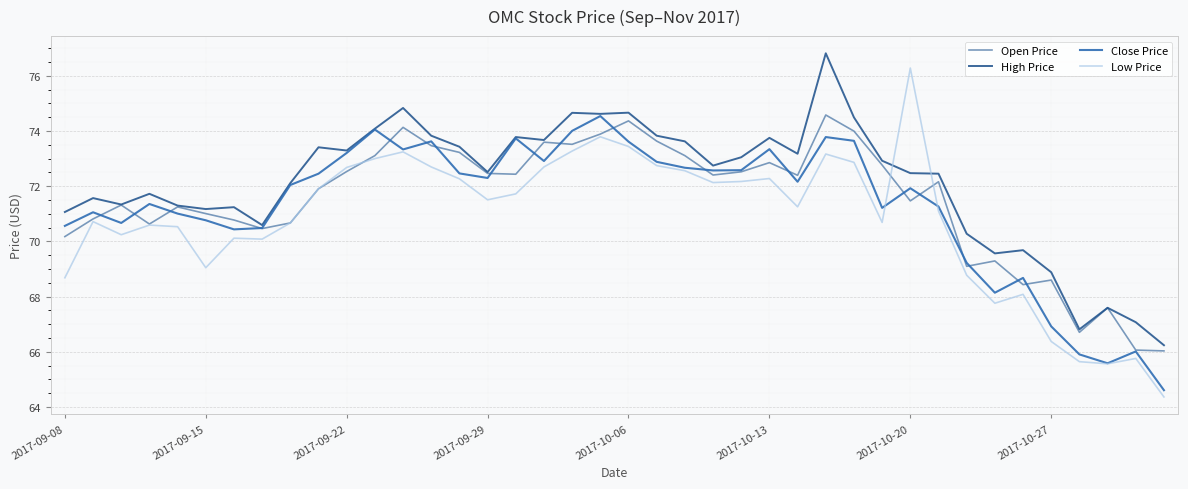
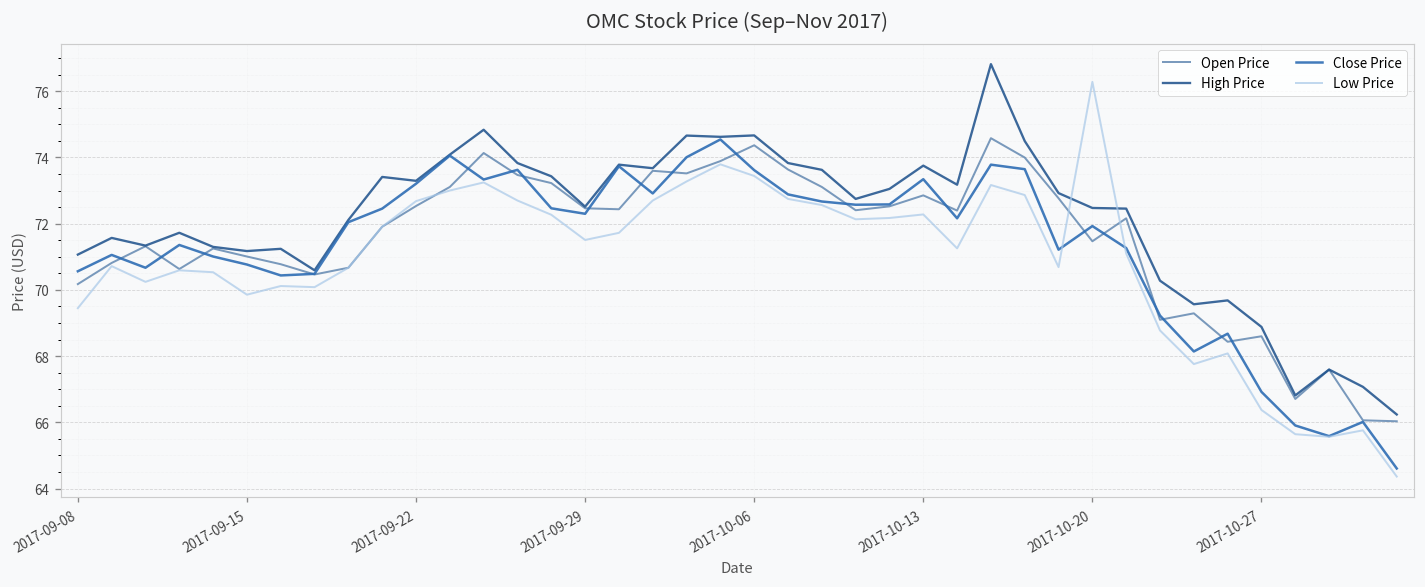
  {
    "Low Price": {
-     "2017-09-08": 68.7,
-     "2017-09-15": 69.0,
+     "2017-09-08": 69.4,
+     "2017-09-15": 69.9,
      "2017-09-22": 72.7,
      "2017-09-29": 71.5,
      "2017-10-06": 73.4,
      "2017-10-13": 72.3,
      "2017-10-20": 76.3,
      "2017-10-27": 66.4
    }
  }
